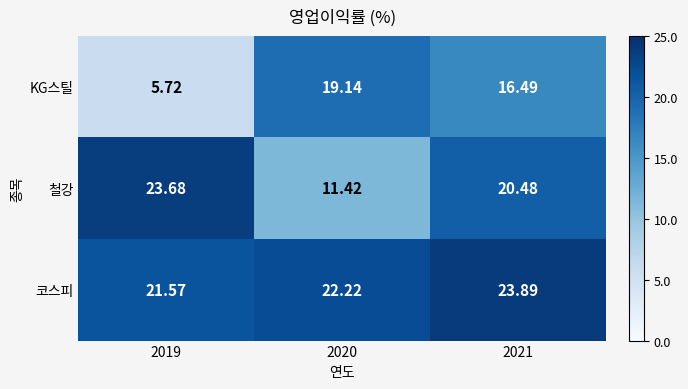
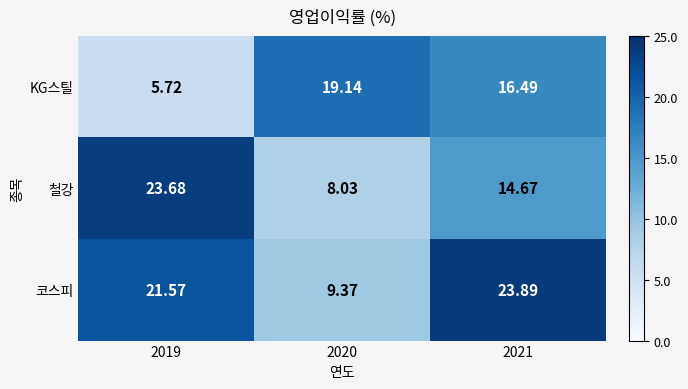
  {
    "KG스틸": {
      "2019": 5.72,
      "2020": 19.14,
      "2021": 16.49
    },
    "철강": {
      "2019": 23.68,
-     "2020": 11.42,
-     "2021": 20.48
+     "2020": 8.03,
+     "2021": 14.67
    },
    "코스피": {
      "2019": 21.57,
-     "2020": 22.22,
+     "2020": 9.37,
      "2021": 23.89
    }
  }
